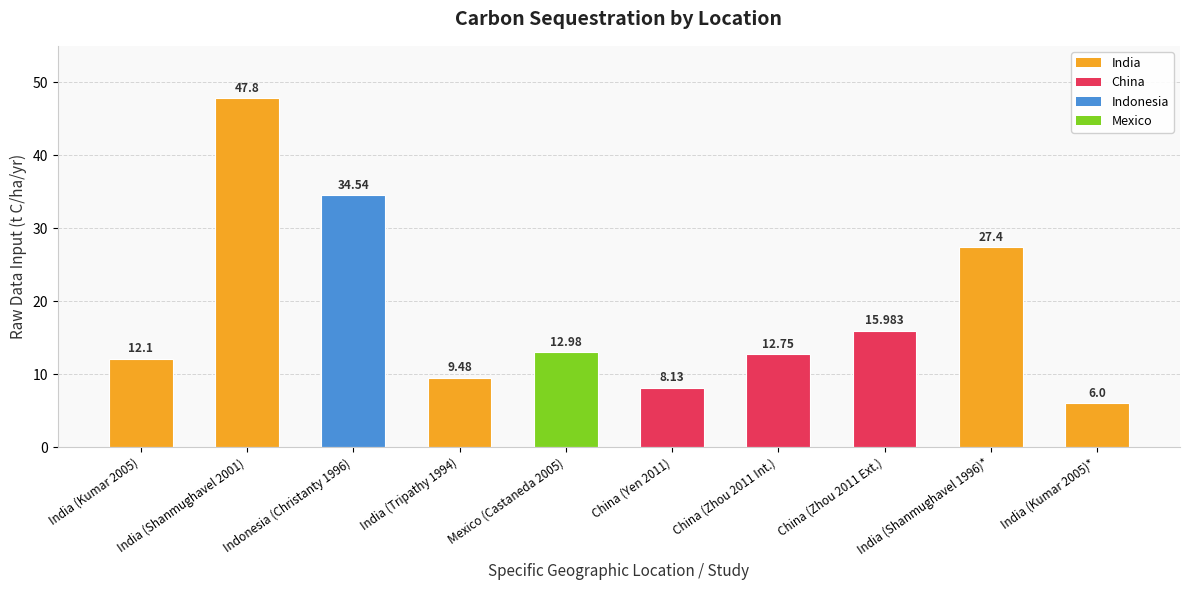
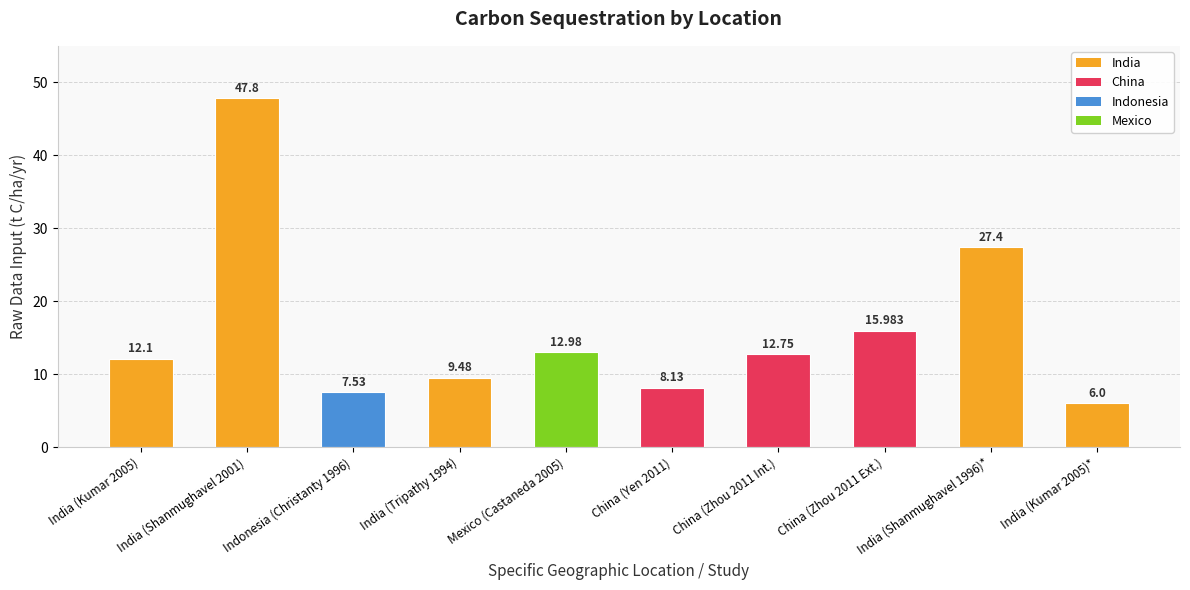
  {
    "India (Kumar 2005)": 12.1,
    "India (Shanmughavel 2001)": 47.8,
-   "Indonesia (Christanty 1996)": 34.54,
+   "Indonesia (Christanty 1996)": 7.53,
    "India (Tripathy 1994)": 9.48,
    "Mexico (Castaneda 2005)": 12.98,
    "China (Yen 2011)": 8.13,
    "China (Zhou 2011 Int.)": 12.75,
    "China (Zhou 2011 Ext.)": 15.983,
    "India (Shanmughavel 1996)*": 27.4,
    "India (Kumar 2005)*": 6.0
  }
